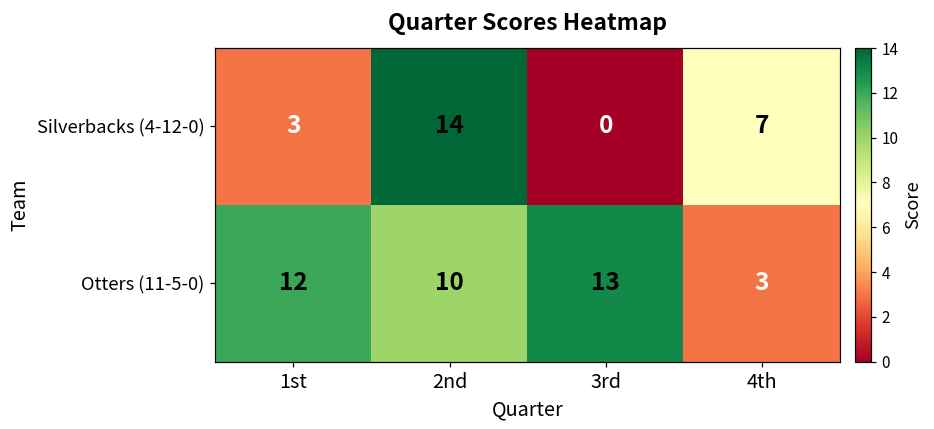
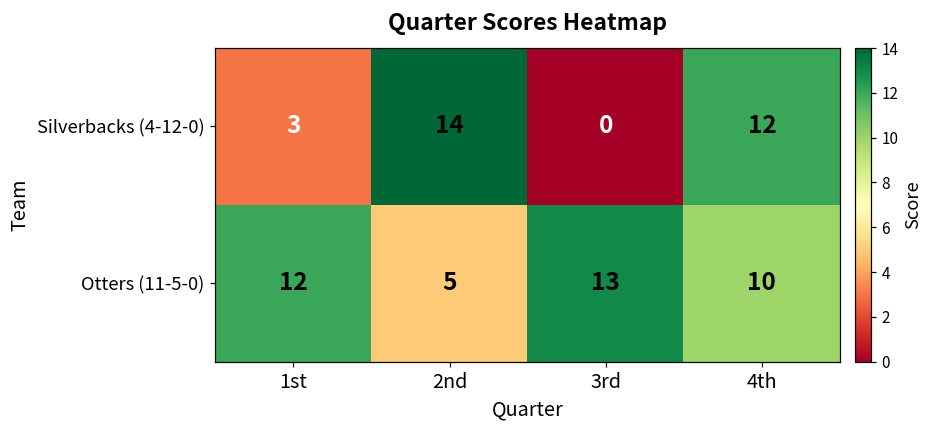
  {
    "Silverbacks (4-12-0)": {
      "1st": 3,
      "2nd": 14,
      "3rd": 0,
-     "4th": 7
+     "4th": 12
    },
    "Otters (11-5-0)": {
      "1st": 12,
-     "2nd": 10,
+     "2nd": 5,
      "3rd": 13,
-     "4th": 3
+     "4th": 10
    }
  }
